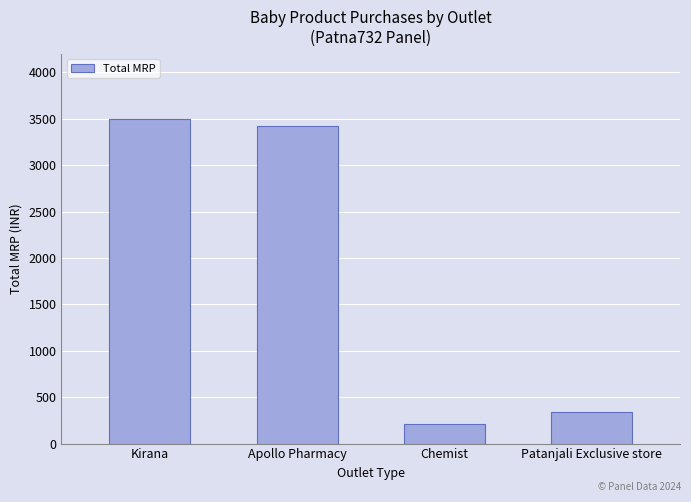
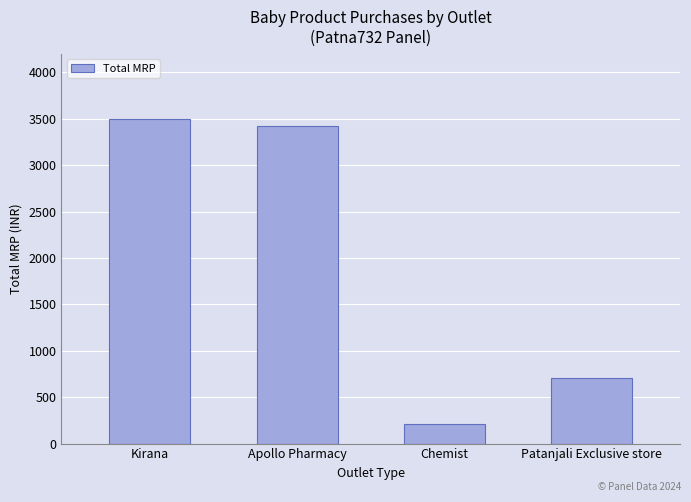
  {
    "Kirana": 3500,
    "Apollo Pharmacy": 3400,
    "Chemist": 200,
-   "Patanjali Exclusive store": 300
+   "Patanjali Exclusive store": 700
  }
